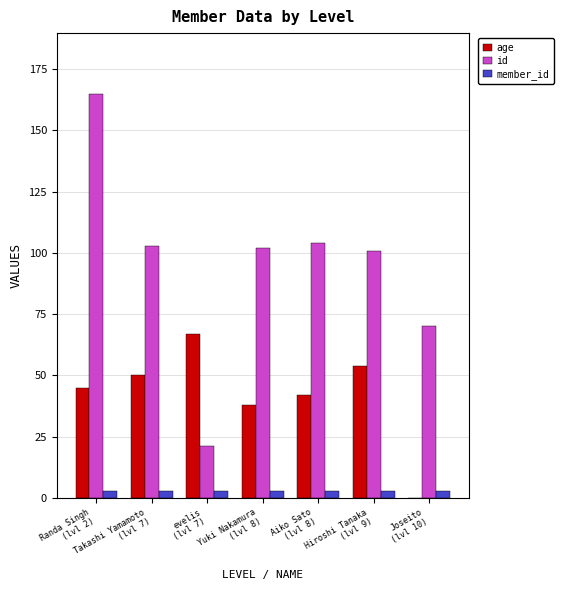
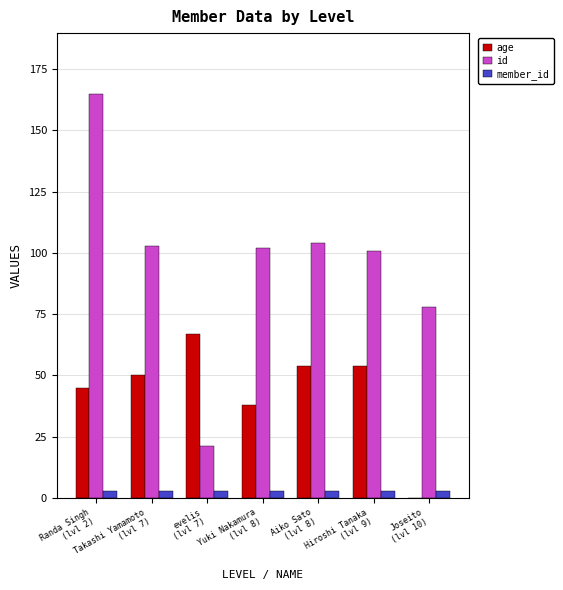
  {
    "age": {
      "Randa Singh (lvl 2)": 45,
      "Takashi Yamamoto (lvl 7)": 50,
      "evelis (lvl 7)": 67,
      "Yuki Nakamura (lvl 8)": 38,
-     "Aiko Sato (lvl 8)": 42,
+     "Aiko Sato (lvl 8)": 54,
      "Hiroshi Tanaka (lvl 9)": 54,
      "Joseito (lvl 10)": 0
    },
    "id": {
      "Randa Singh (lvl 2)": 165,
      "Takashi Yamamoto (lvl 7)": 103,
      "evelis (lvl 7)": 21,
      "Yuki Nakamura (lvl 8)": 102,
      "Aiko Sato (lvl 8)": 104,
      "Hiroshi Tanaka (lvl 9)": 101,
-     "Joseito (lvl 10)": 70
+     "Joseito (lvl 10)": 78
    },
    "member_id": {
      "Randa Singh (lvl 2)": 3,
      "Takashi Yamamoto (lvl 7)": 3,
      "evelis (lvl 7)": 3,
      "Yuki Nakamura (lvl 8)": 3,
      "Aiko Sato (lvl 8)": 3,
      "Hiroshi Tanaka (lvl 9)": 3,
      "Joseito (lvl 10)": 3
    }
  }
